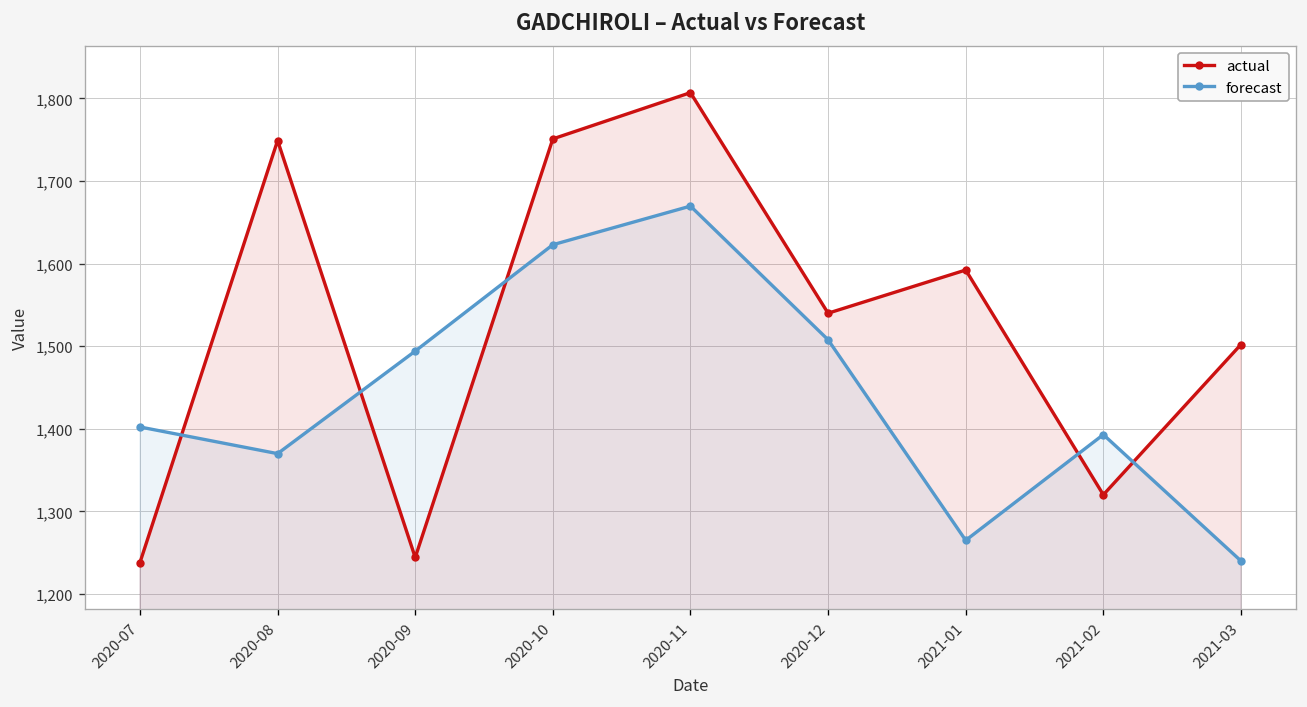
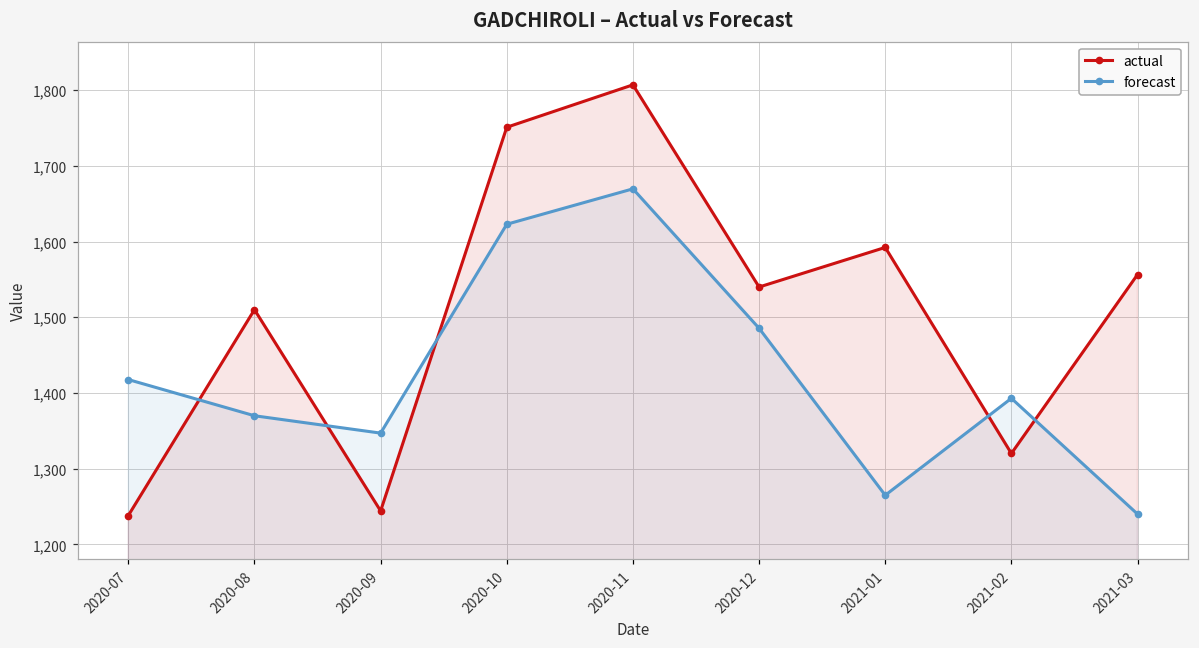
  {
    "actual": {
      "2020-07": "1,240",
-     "2020-08": "1,750",
+     "2020-08": "1,510",
      "2020-09": "1,240",
      "2020-10": "1,750",
      "2020-11": "1,810",
      "2020-12": "1,540",
      "2021-01": "1,590",
      "2021-02": "1,320",
-     "2021-03": "1,500"
+     "2021-03": "1,560"
    },
    "forecast": {
-     "2020-07": "1,400",
+     "2020-07": "1,420",
      "2020-08": "1,370",
-     "2020-09": "1,490",
+     "2020-09": "1,350",
      "2020-10": "1,620",
      "2020-11": "1,670",
-     "2020-12": "1,510",
+     "2020-12": "1,490",
      "2021-01": "1,260",
      "2021-02": "1,390",
      "2021-03": "1,240"
    }
  }
